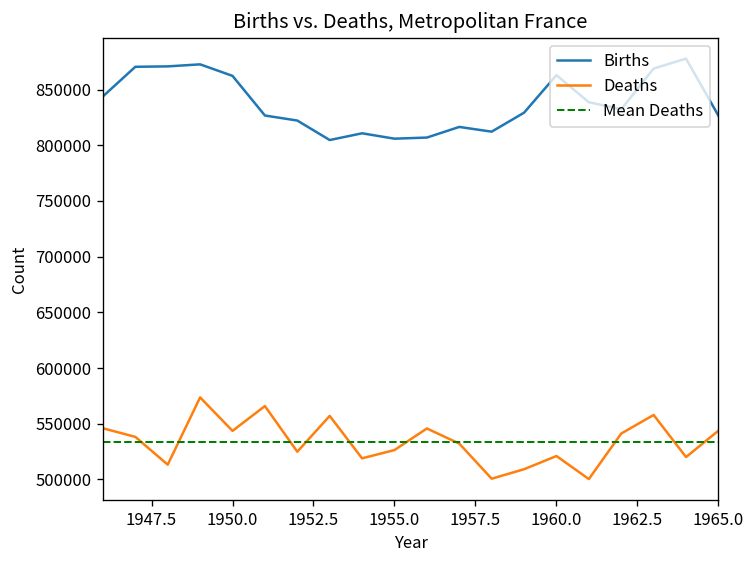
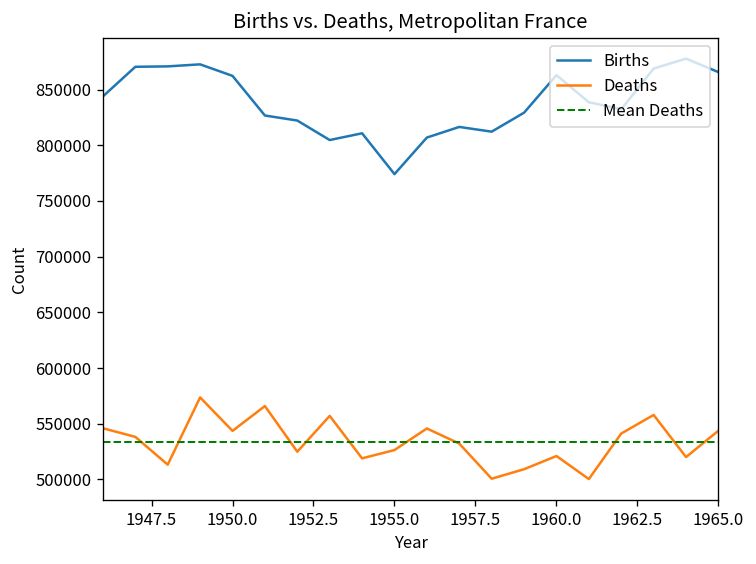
  {
    "Births": {
      "1950.0": 860000,
-     "1955.0": 810000,
-     "1965.0": 830000
+     "1955.0": 770000,
+     "1965.0": 870000
    },
    "Deaths": {
      "1950.0": 540000,
      "1955.0": 530000,
      "1960.0": 520000,
      "1965.0": 540000
    }
  }
